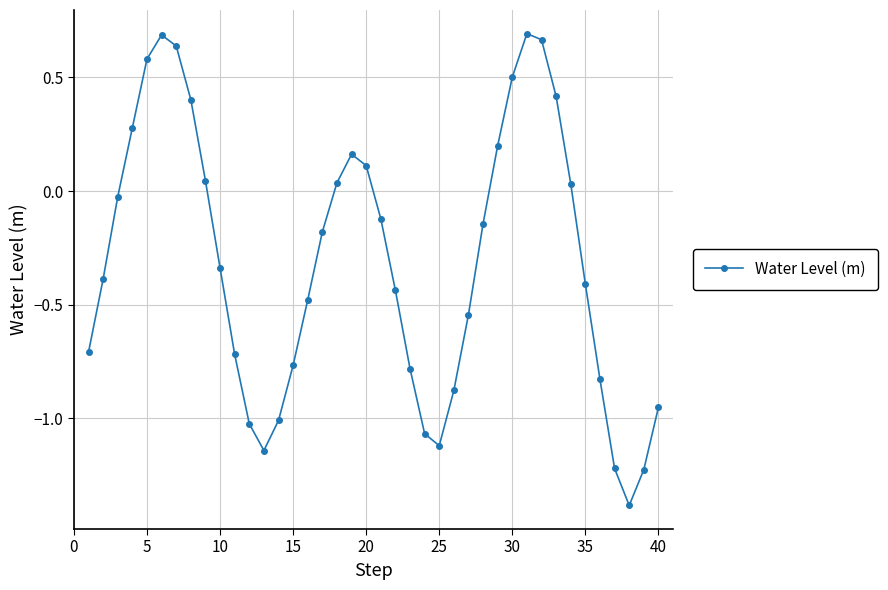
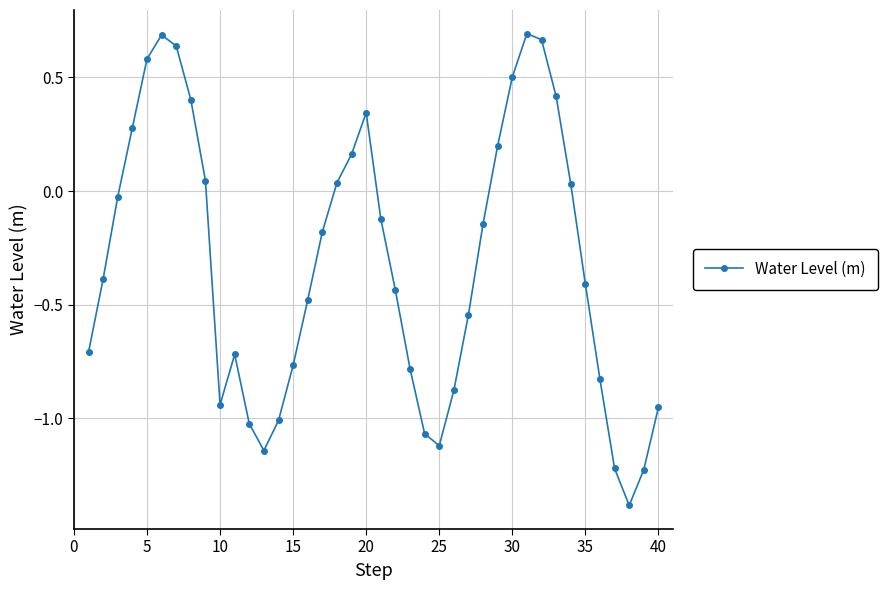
  {
    "5": 0.58,
-   "10": -0.34,
+   "10": -0.94,
    "15": -0.77,
-   "20": 0.11,
+   "20": 0.34,
    "25": -1.12,
    "30": 0.50,
    "35": -0.41,
    "40": -0.95
  }
